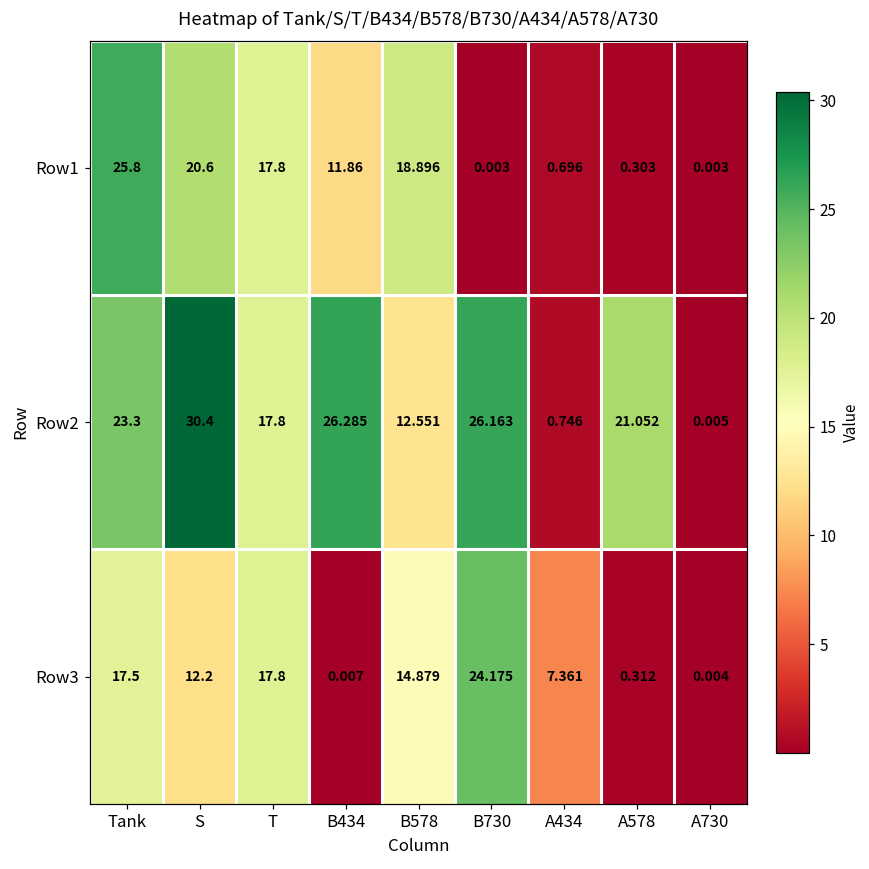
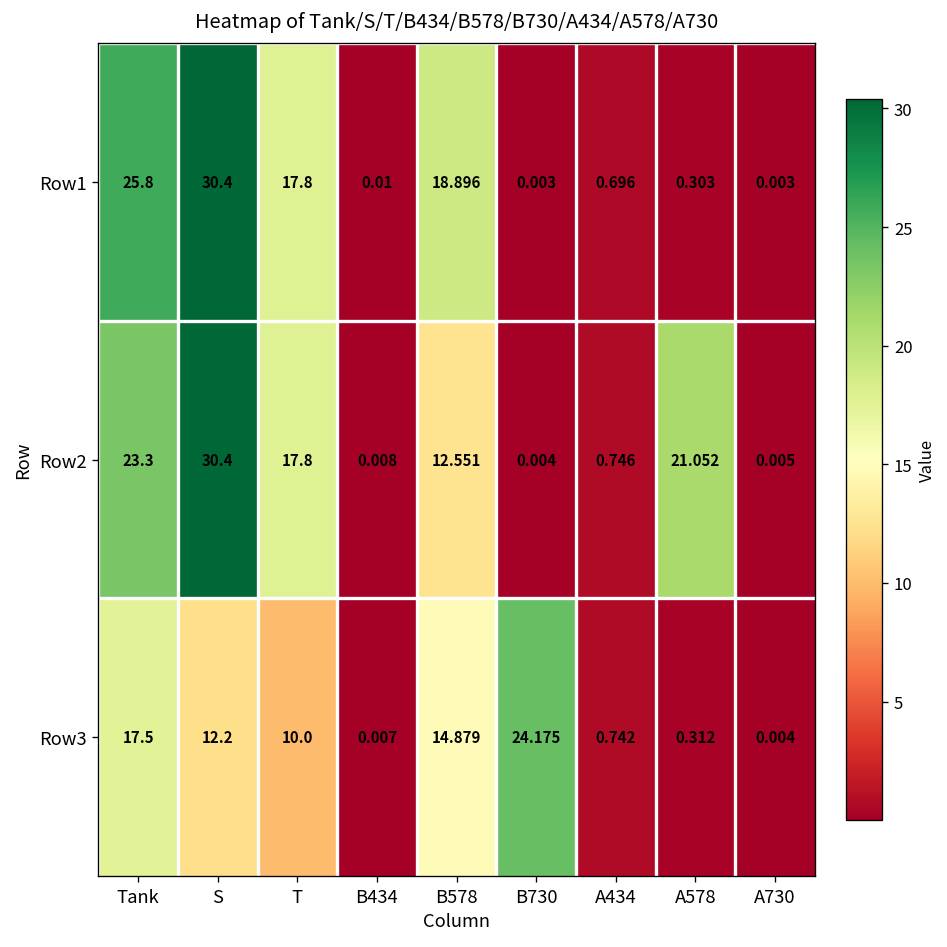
  {
    "Row1": {
      "Tank": 25.8,
-     "S": 20.6,
+     "S": 30.4,
      "T": 17.8,
-     "B434": 11.86,
+     "B434": 0.01,
      "B578": 18.896,
      "B730": 0.003,
      "A434": 0.696,
      "A578": 0.303,
      "A730": 0.003
    },
    "Row2": {
      "Tank": 23.3,
      "S": 30.4,
      "T": 17.8,
-     "B434": 26.285,
+     "B434": 0.008,
      "B578": 12.551,
-     "B730": 26.163,
+     "B730": 0.004,
      "A434": 0.746,
      "A578": 21.052,
      "A730": 0.005
    },
    "Row3": {
      "Tank": 17.5,
      "S": 12.2,
-     "T": 17.8,
+     "T": 10.0,
      "B434": 0.007,
      "B578": 14.879,
      "B730": 24.175,
-     "A434": 7.361,
+     "A434": 0.742,
      "A578": 0.312,
      "A730": 0.004
    }
  }
